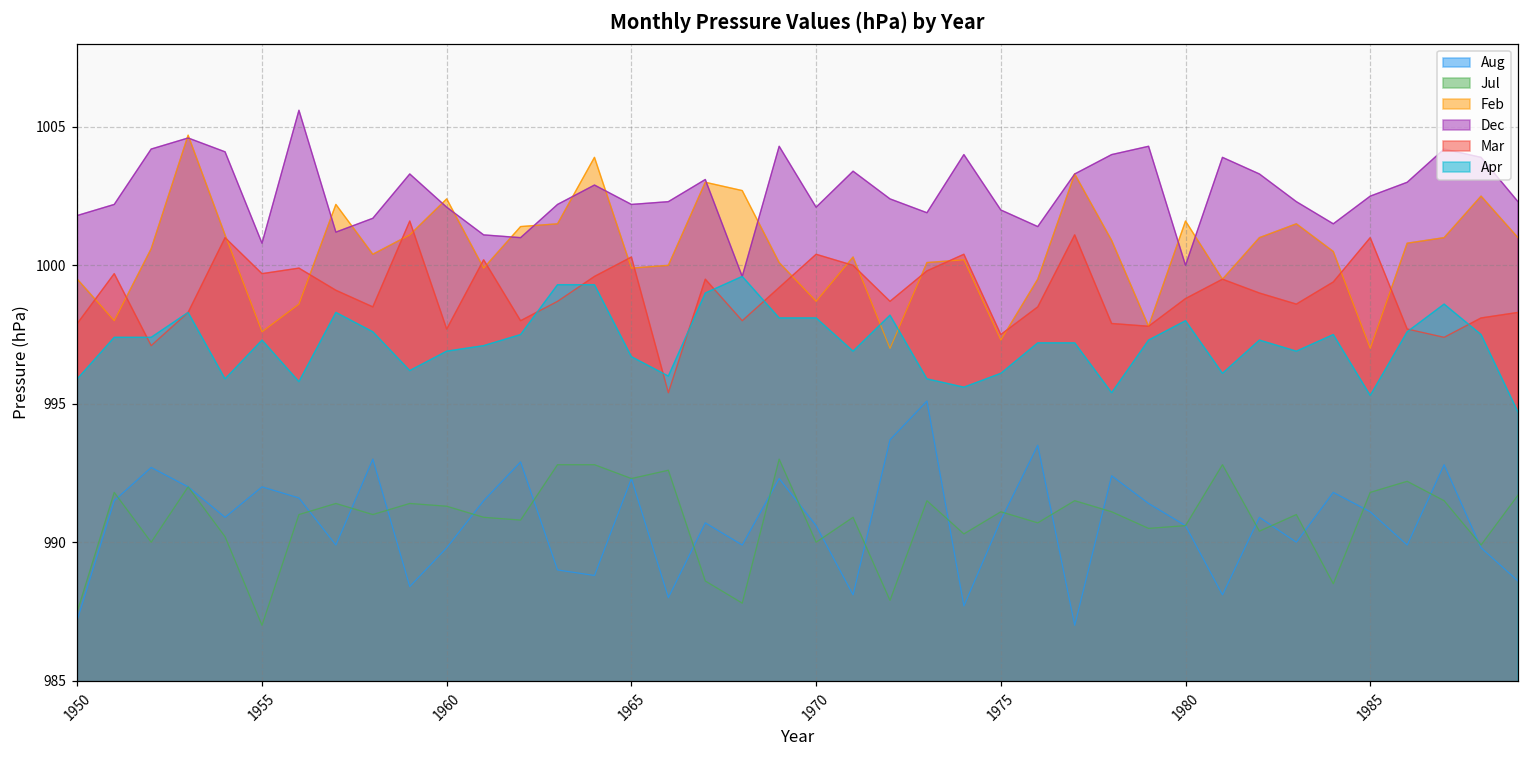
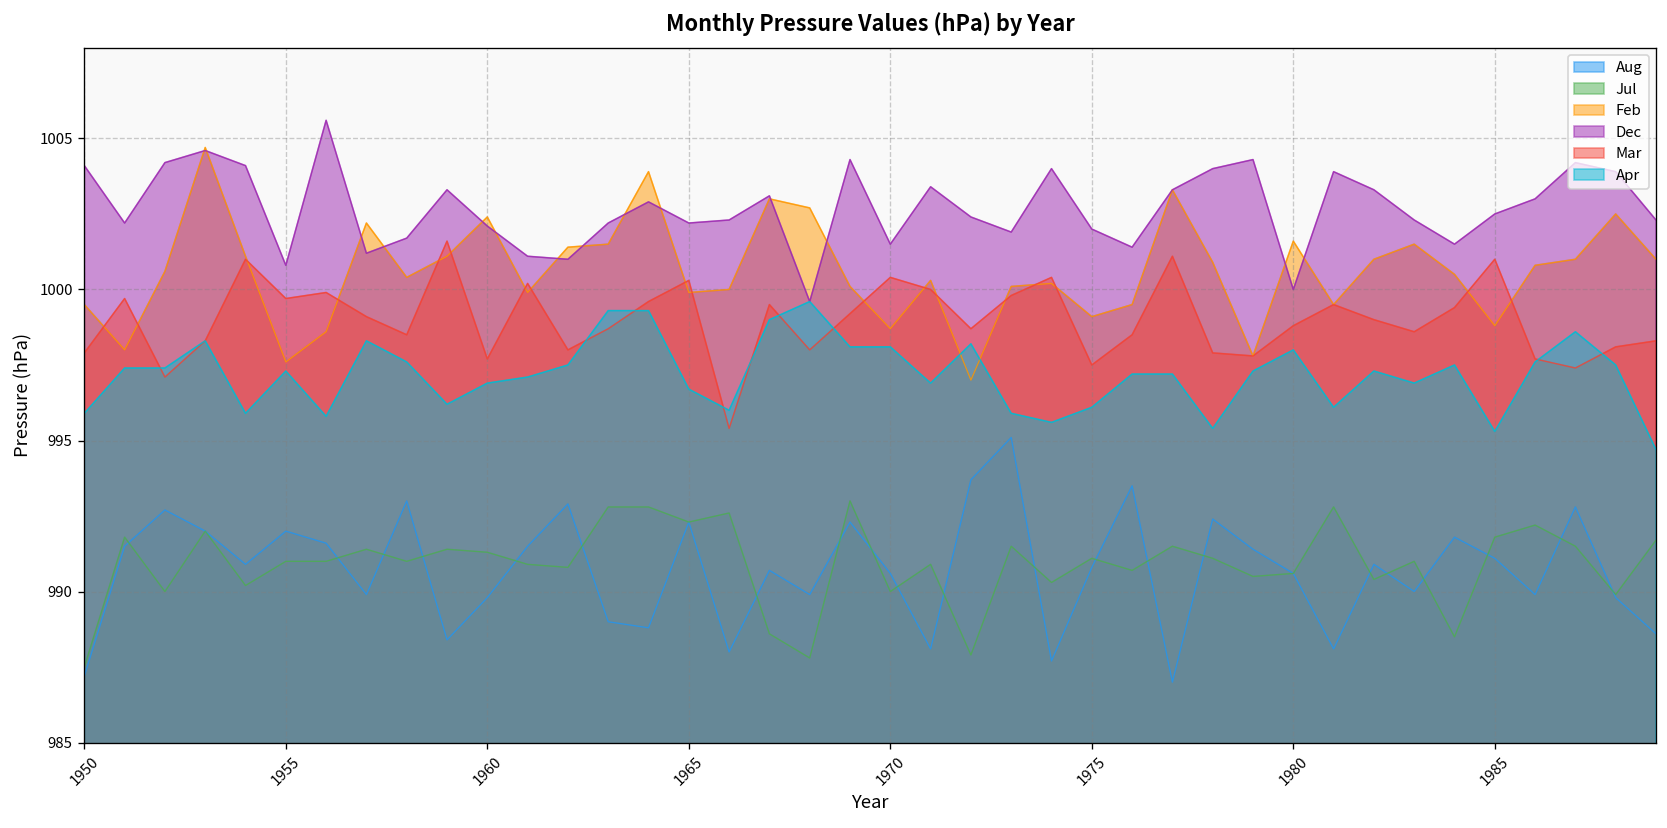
  {
    "Jul": {
      "1950": 987.5,
-     "1955": 987,
+     "1955": 991,
      "1960": 991.3,
      "1970": 990,
      "1975": 991.1,
      "1985": 991.8
    },
    "Feb": {
      "1950": 999.5,
      "1955": 997.6,
      "1960": 1002.4,
      "1965": 999.9,
      "1970": 998.7,
-     "1975": 997.3,
+     "1975": 999.1,
      "1980": 1001.6,
-     "1985": 997.0
+     "1985": 998.8
    },
    "Dec": {
-     "1950": 1001.8,
+     "1950": 1004.1,
      "1955": 1000.8,
      "1960": 1002.1,
      "1965": 1002.2,
-     "1970": 1002.1,
+     "1970": 1001.5,
      "1975": 1002.0,
      "1980": 1000.0,
      "1985": 1002.5
    },
    "Mar": {
      "1950": 997.9,
      "1955": 999.7,
      "1960": 997.7,
      "1965": 1000.3,
      "1970": 1000.4,
      "1975": 997.5,
      "1980": 998.8,
      "1985": 1001.0
    }
  }
